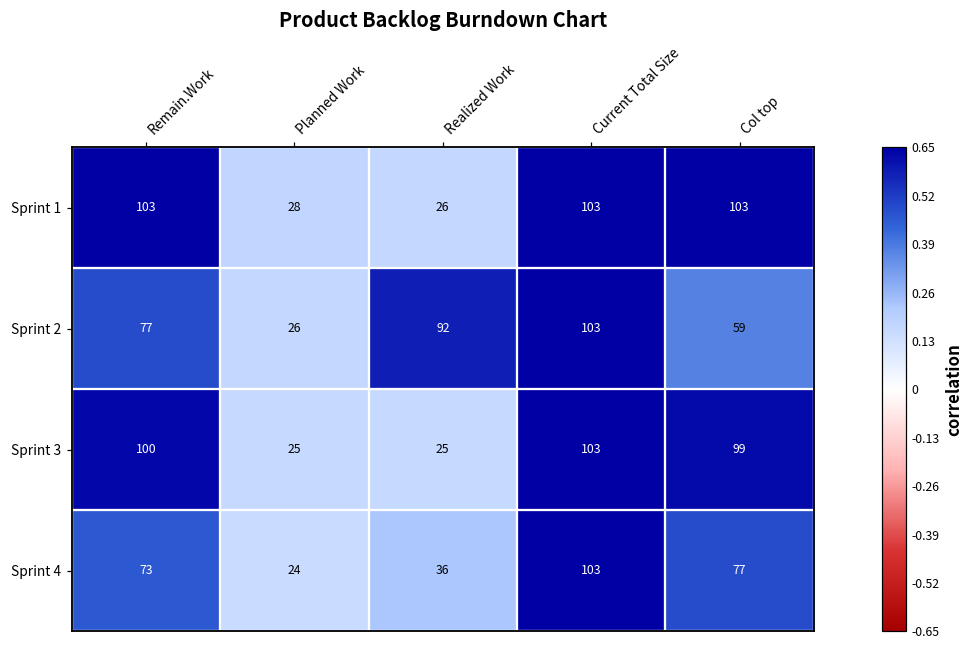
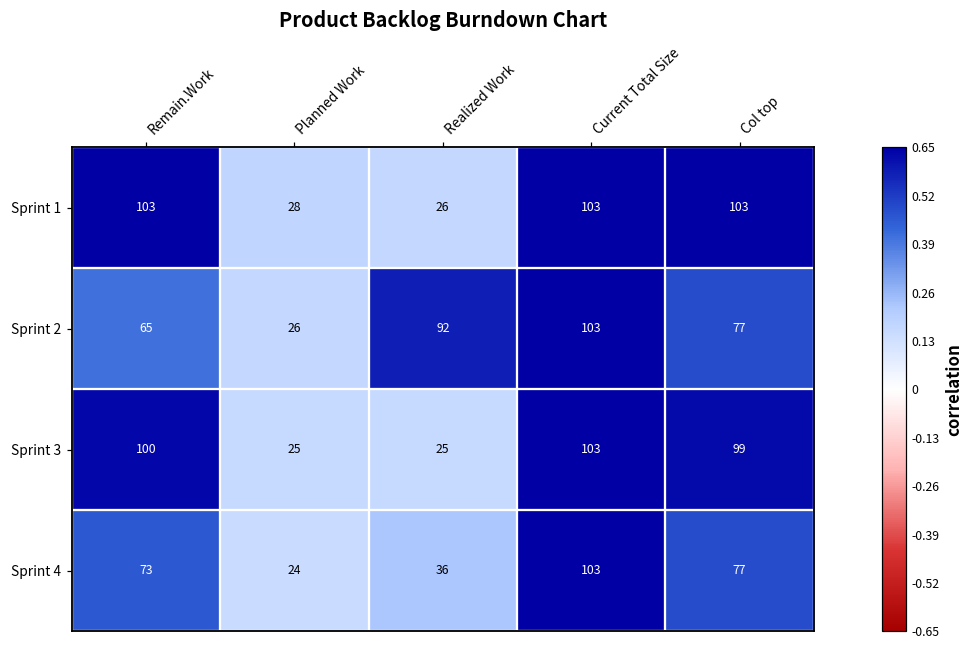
  {
    "Sprint 1": {
      "Remain.Work": 103,
      "Planned Work": 28,
      "Realized Work": 26,
      "Current Total Size": 103,
      "Col top": 103
    },
    "Sprint 2": {
-     "Remain.Work": 77,
+     "Remain.Work": 65,
      "Planned Work": 26,
      "Realized Work": 92,
      "Current Total Size": 103,
-     "Col top": 59
+     "Col top": 77
    },
    "Sprint 3": {
      "Remain.Work": 100,
      "Planned Work": 25,
      "Realized Work": 25,
      "Current Total Size": 103,
      "Col top": 99
    },
    "Sprint 4": {
      "Remain.Work": 73,
      "Planned Work": 24,
      "Realized Work": 36,
      "Current Total Size": 103,
      "Col top": 77
    }
  }
